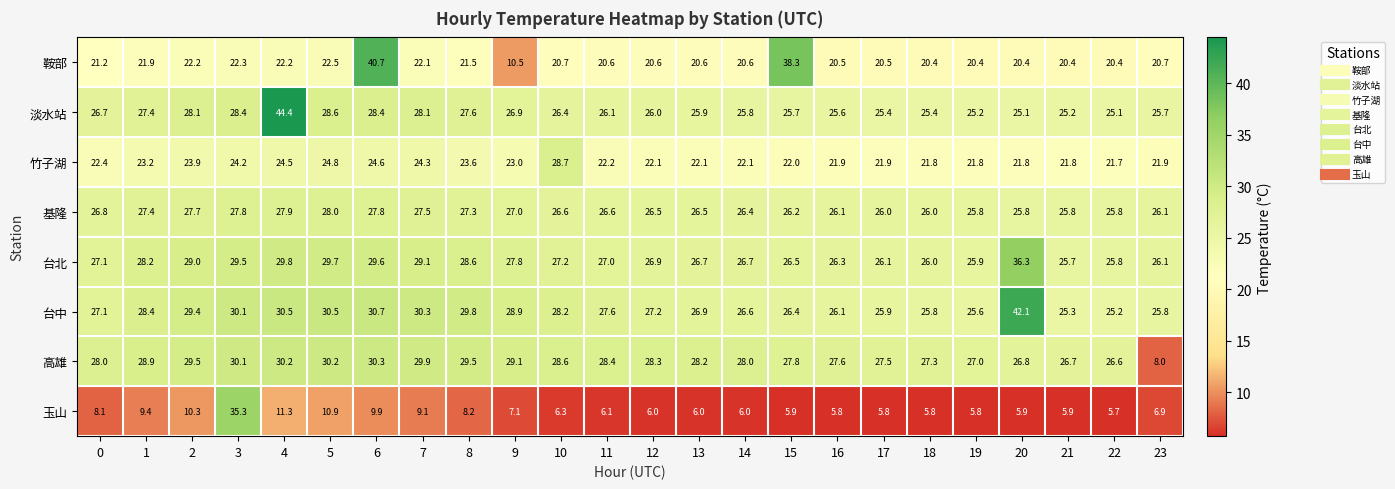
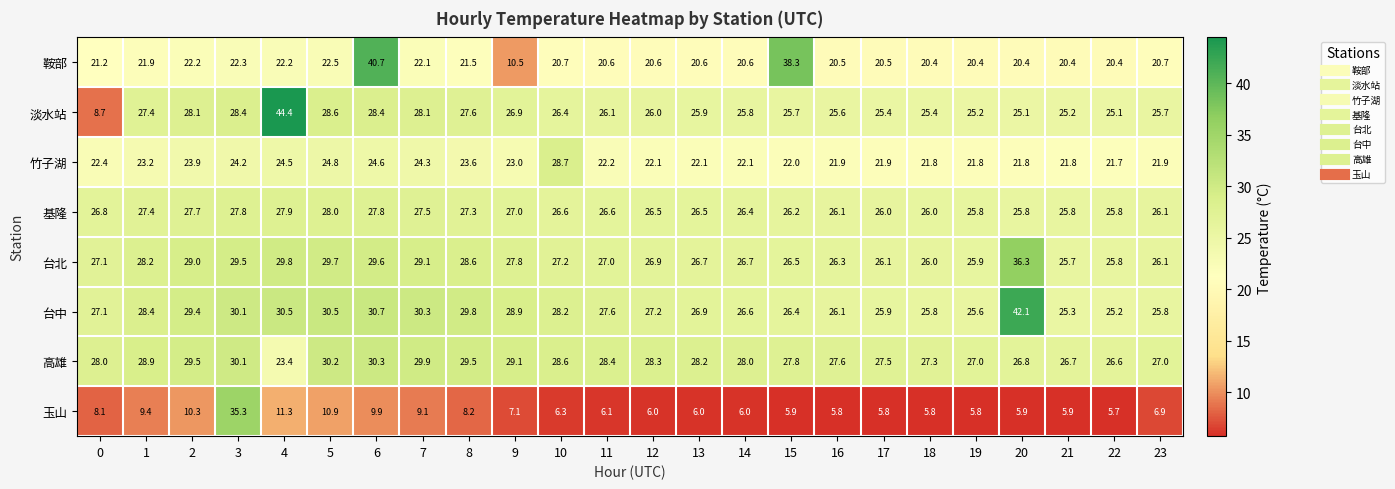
  {
    "鞍部": {
      "0": 21.2,
      "1": 21.9,
      "2": 22.2,
      "3": 22.3,
      "4": 22.2,
      "5": 22.5,
      "6": 40.7,
      "7": 22.1,
      "8": 21.5,
      "9": 10.5,
      "10": 20.7,
      "11": 20.6,
      "12": 20.6,
      "13": 20.6,
      "14": 20.6,
      "15": 38.3,
      "16": 20.5,
      "17": 20.5,
      "18": 20.4,
      "19": 20.4,
      "20": 20.4,
      "21": 20.4,
      "22": 20.4,
      "23": 20.7
    },
    "淡水站": {
-     "0": 26.7,
+     "0": 8.7,
      "1": 27.4,
      "2": 28.1,
      "3": 28.4,
      "4": 44.4,
      "5": 28.6,
      "6": 28.4,
      "7": 28.1,
      "8": 27.6,
      "9": 26.9,
      "10": 26.4,
      "11": 26.1,
      "12": 26.0,
      "13": 25.9,
      "14": 25.8,
      "15": 25.7,
      "16": 25.6,
      "17": 25.4,
      "18": 25.4,
      "19": 25.2,
      "20": 25.1,
      "21": 25.2,
      "22": 25.1,
      "23": 25.7
    },
    "竹子湖": {
      "0": 22.4,
      "1": 23.2,
      "2": 23.9,
      "3": 24.2,
      "4": 24.5,
      "5": 24.8,
      "6": 24.6,
      "7": 24.3,
      "8": 23.6,
      "9": 23.0,
      "10": 28.7,
      "11": 22.2,
      "12": 22.1,
      "13": 22.1,
      "14": 22.1,
      "15": 22.0,
      "16": 21.9,
      "17": 21.9,
      "18": 21.8,
      "19": 21.8,
      "20": 21.8,
      "21": 21.8,
      "22": 21.7,
      "23": 21.9
    },
    "基隆": {
      "0": 26.8,
      "1": 27.4,
      "2": 27.7,
      "3": 27.8,
      "4": 27.9,
      "5": 28.0,
      "6": 27.8,
      "7": 27.5,
      "8": 27.3,
      "9": 27.0,
      "10": 26.6,
      "11": 26.6,
      "12": 26.5,
      "13": 26.5,
      "14": 26.4,
      "15": 26.2,
      "16": 26.1,
      "17": 26.0,
      "18": 26.0,
      "19": 25.8,
      "20": 25.8,
      "21": 25.8,
      "22": 25.8,
      "23": 26.1
    },
    "台北": {
      "0": 27.1,
      "1": 28.2,
      "2": 29.0,
      "3": 29.5,
      "4": 29.8,
      "5": 29.7,
      "6": 29.6,
      "7": 29.1,
      "8": 28.6,
      "9": 27.8,
      "10": 27.2,
      "11": 27.0,
      "12": 26.9,
      "13": 26.7,
      "14": 26.7,
      "15": 26.5,
      "16": 26.3,
      "17": 26.1,
      "18": 26.0,
      "19": 25.9,
      "20": 36.3,
      "21": 25.7,
      "22": 25.8,
      "23": 26.1
    },
    "台中": {
      "0": 27.1,
      "1": 28.4,
      "2": 29.4,
      "3": 30.1,
      "4": 30.5,
      "5": 30.5,
      "6": 30.7,
      "7": 30.3,
      "8": 29.8,
      "9": 28.9,
      "10": 28.2,
      "11": 27.6,
      "12": 27.2,
      "13": 26.9,
      "14": 26.6,
      "15": 26.4,
      "16": 26.1,
      "17": 25.9,
      "18": 25.8,
      "19": 25.6,
      "20": 42.1,
      "21": 25.3,
      "22": 25.2,
      "23": 25.8
    },
    "高雄": {
      "0": 28.0,
      "1": 28.9,
      "2": 29.5,
      "3": 30.1,
-     "4": 30.2,
+     "4": 23.4,
      "5": 30.2,
      "6": 30.3,
      "7": 29.9,
      "8": 29.5,
      "9": 29.1,
      "10": 28.6,
      "11": 28.4,
      "12": 28.3,
      "13": 28.2,
      "14": 28.0,
      "15": 27.8,
      "16": 27.6,
      "17": 27.5,
      "18": 27.3,
      "19": 27.0,
      "20": 26.8,
      "21": 26.7,
      "22": 26.6,
-     "23": 8.0
+     "23": 27.0
    },
    "玉山": {
      "0": 8.1,
      "1": 9.4,
      "2": 10.3,
      "3": 35.3,
      "4": 11.3,
      "5": 10.9,
      "6": 9.9,
      "7": 9.1,
      "8": 8.2,
      "9": 7.1,
      "10": 6.3,
      "11": 6.1,
      "12": 6.0,
      "13": 6.0,
      "14": 6.0,
      "15": 5.9,
      "16": 5.8,
      "17": 5.8,
      "18": 5.8,
      "19": 5.8,
      "20": 5.9,
      "21": 5.9,
      "22": 5.7,
      "23": 6.9
    }
  }
